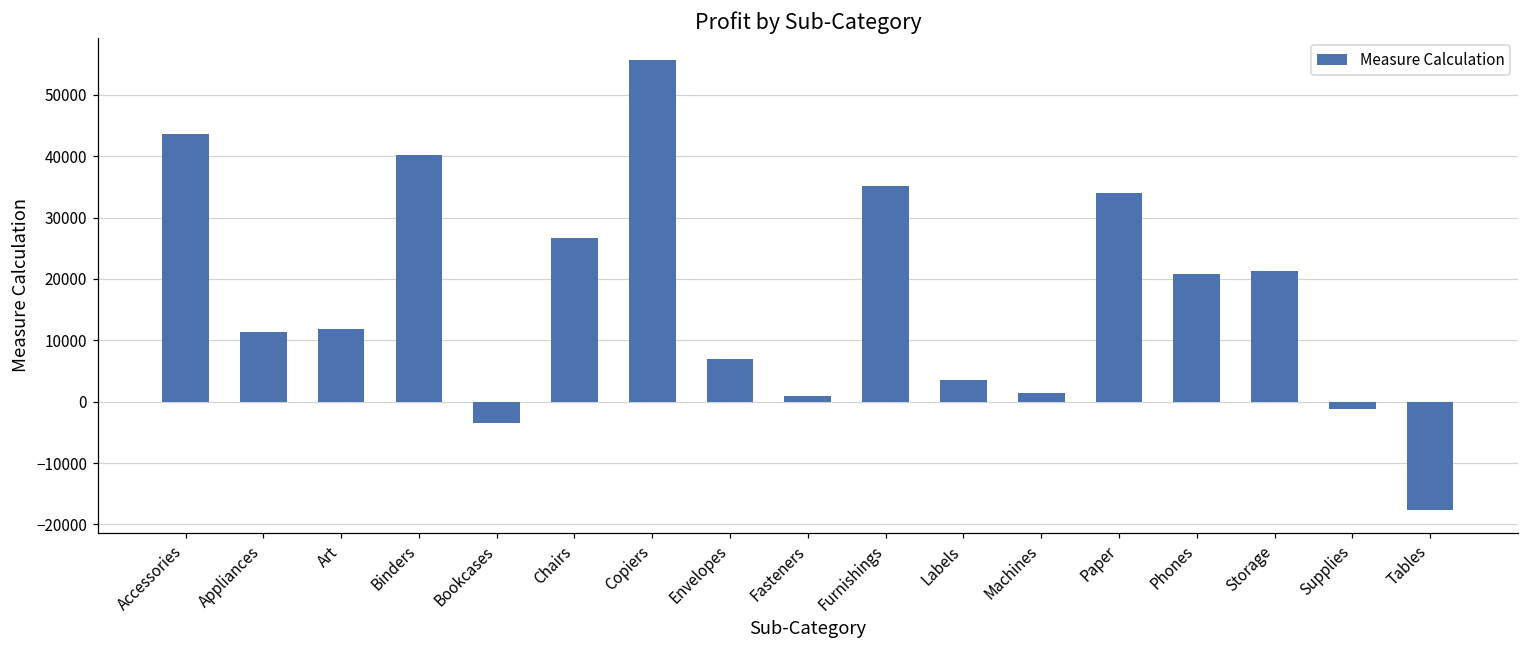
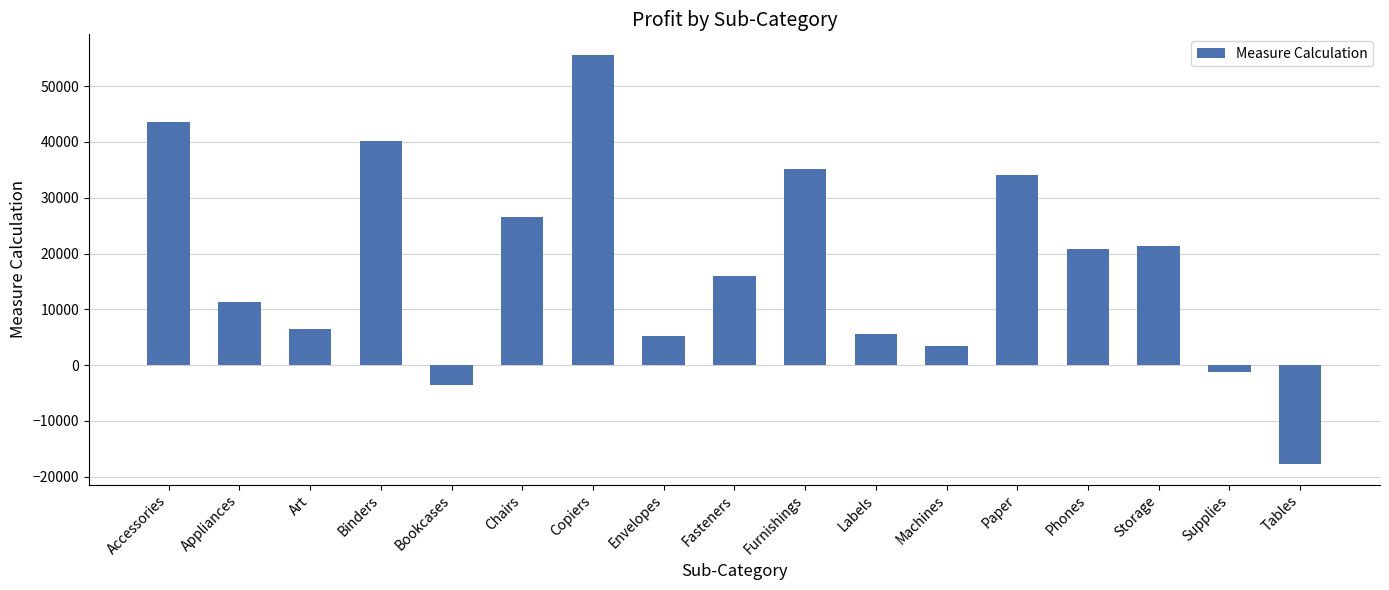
  {
    "Accessories": 44000,
    "Appliances": 11000,
-   "Art": 12000,
+   "Art": 7000,
    "Binders": 40000,
    "Bookcases": -3000,
    "Chairs": 27000,
    "Copiers": 56000,
-   "Envelopes": 7000,
-   "Fasteners": 1000,
+   "Envelopes": 5000,
+   "Fasteners": 16000,
    "Furnishings": 35000,
-   "Labels": 4000,
-   "Machines": 1000,
+   "Labels": 6000,
+   "Machines": 3000,
    "Paper": 34000,
    "Phones": 21000,
    "Storage": 21000,
    "Supplies": -1000,
    "Tables": -18000
  }
